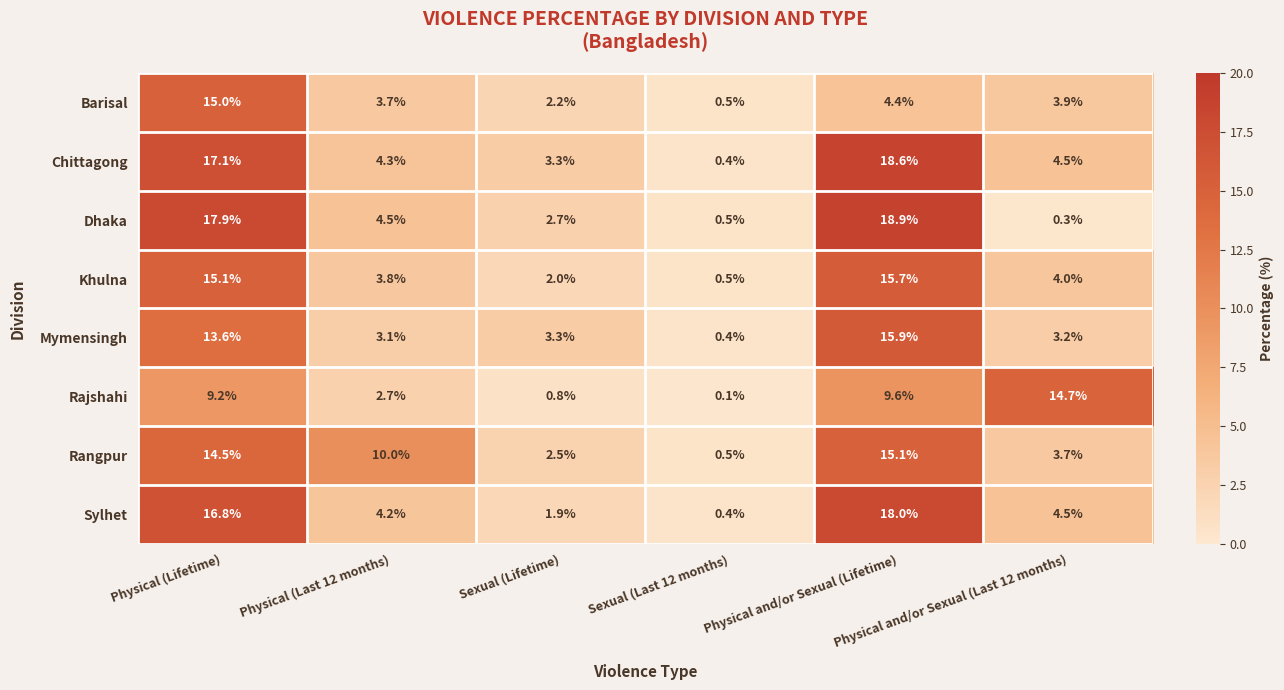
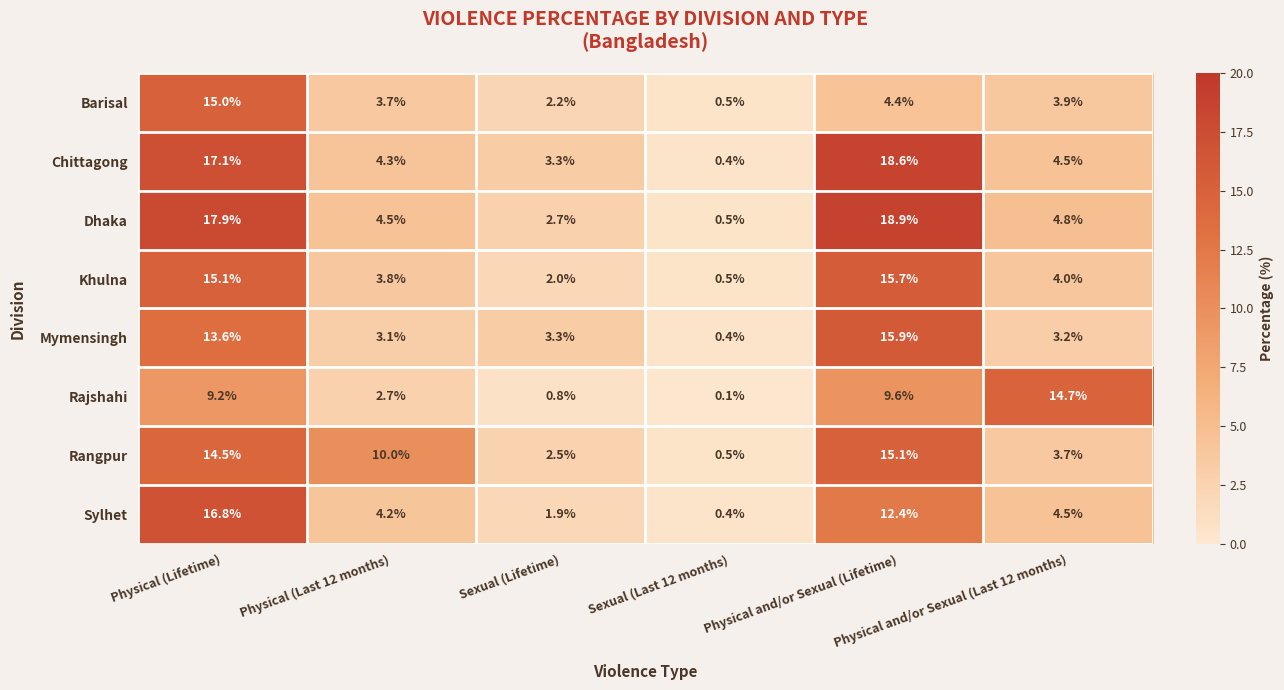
  {
    "Barisal": {
      "Physical (Lifetime)": "15.0%",
      "Physical (Last 12 months)": "3.7%",
      "Sexual (Lifetime)": "2.2%",
      "Sexual (Last 12 months)": "0.5%",
      "Physical and/or Sexual (Lifetime)": "4.4%",
      "Physical and/or Sexual (Last 12 months)": "3.9%"
    },
    "Chittagong": {
      "Physical (Lifetime)": "17.1%",
      "Physical (Last 12 months)": "4.3%",
      "Sexual (Lifetime)": "3.3%",
      "Sexual (Last 12 months)": "0.4%",
      "Physical and/or Sexual (Lifetime)": "18.6%",
      "Physical and/or Sexual (Last 12 months)": "4.5%"
    },
    "Dhaka": {
      "Physical (Lifetime)": "17.9%",
      "Physical (Last 12 months)": "4.5%",
      "Sexual (Lifetime)": "2.7%",
      "Sexual (Last 12 months)": "0.5%",
      "Physical and/or Sexual (Lifetime)": "18.9%",
-     "Physical and/or Sexual (Last 12 months)": "0.3%"
+     "Physical and/or Sexual (Last 12 months)": "4.8%"
    },
    "Khulna": {
      "Physical (Lifetime)": "15.1%",
      "Physical (Last 12 months)": "3.8%",
      "Sexual (Lifetime)": "2.0%",
      "Sexual (Last 12 months)": "0.5%",
      "Physical and/or Sexual (Lifetime)": "15.7%",
      "Physical and/or Sexual (Last 12 months)": "4.0%"
    },
    "Mymensingh": {
      "Physical (Lifetime)": "13.6%",
      "Physical (Last 12 months)": "3.1%",
      "Sexual (Lifetime)": "3.3%",
      "Sexual (Last 12 months)": "0.4%",
      "Physical and/or Sexual (Lifetime)": "15.9%",
      "Physical and/or Sexual (Last 12 months)": "3.2%"
    },
    "Rajshahi": {
      "Physical (Lifetime)": "9.2%",
      "Physical (Last 12 months)": "2.7%",
      "Sexual (Lifetime)": "0.8%",
      "Sexual (Last 12 months)": "0.1%",
      "Physical and/or Sexual (Lifetime)": "9.6%",
      "Physical and/or Sexual (Last 12 months)": "14.7%"
    },
    "Rangpur": {
      "Physical (Lifetime)": "14.5%",
      "Physical (Last 12 months)": "10.0%",
      "Sexual (Lifetime)": "2.5%",
      "Sexual (Last 12 months)": "0.5%",
      "Physical and/or Sexual (Lifetime)": "15.1%",
      "Physical and/or Sexual (Last 12 months)": "3.7%"
    },
    "Sylhet": {
      "Physical (Lifetime)": "16.8%",
      "Physical (Last 12 months)": "4.2%",
      "Sexual (Lifetime)": "1.9%",
      "Sexual (Last 12 months)": "0.4%",
-     "Physical and/or Sexual (Lifetime)": "18.0%",
+     "Physical and/or Sexual (Lifetime)": "12.4%",
      "Physical and/or Sexual (Last 12 months)": "4.5%"
    }
  }
